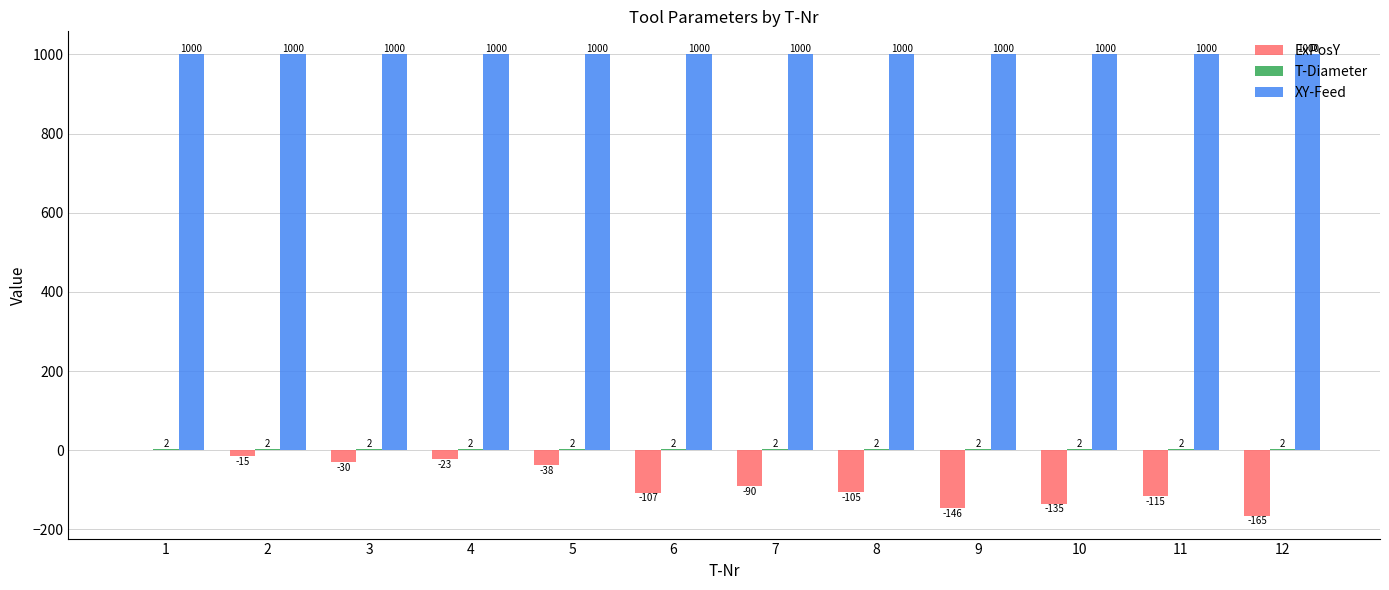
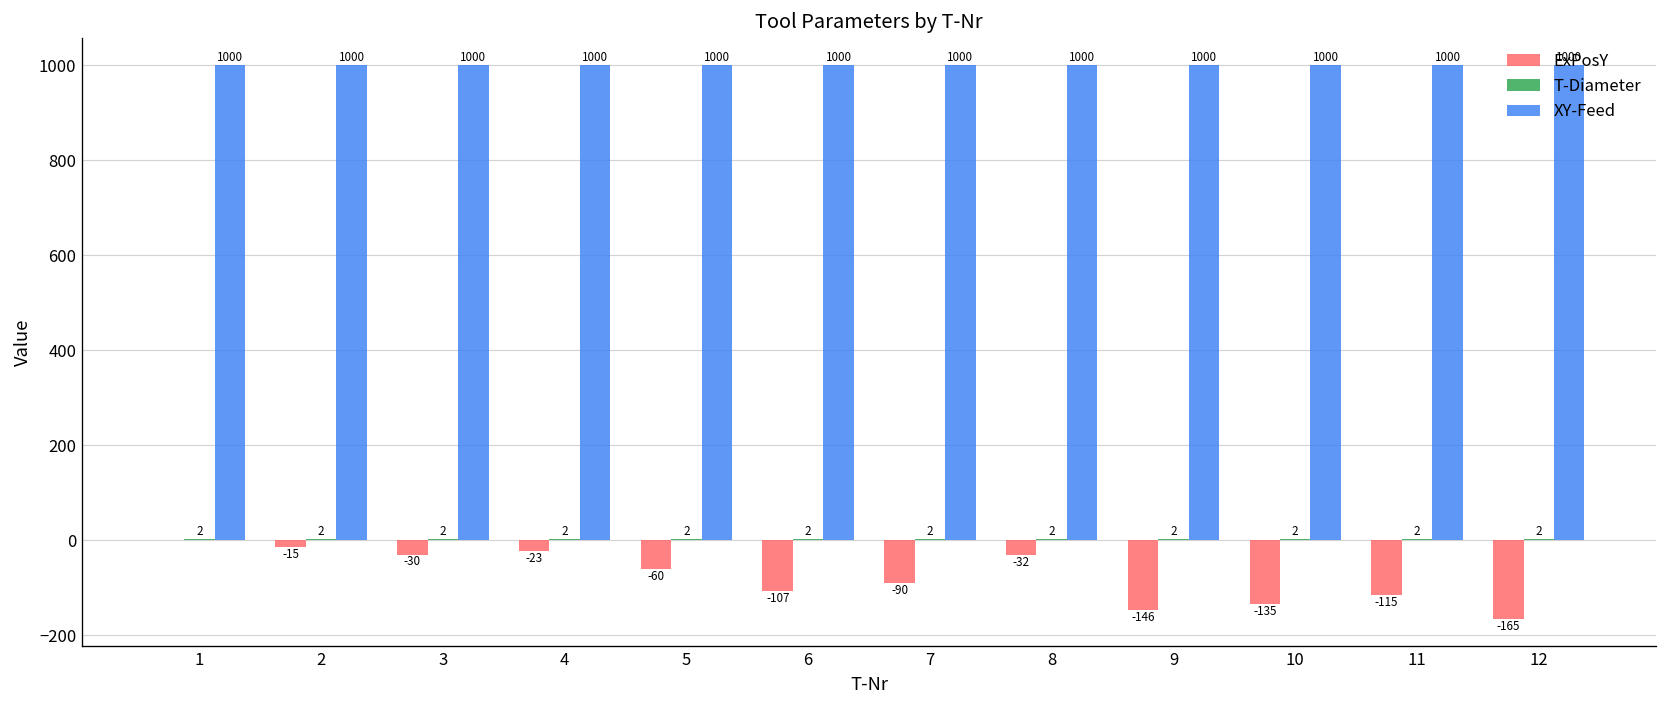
  {
    "ExPosY": {
      "2": -15,
      "3": -30,
      "4": -23,
-     "5": -38,
+     "5": -60,
      "6": -107,
      "7": -90,
-     "8": -105,
+     "8": -32,
      "9": -146,
      "10": -135,
      "11": -115,
      "12": -165
    },
    "T-Diameter": {
      "1": 2,
      "2": 2,
      "3": 2,
      "4": 2,
      "5": 2,
      "6": 2,
      "7": 2,
      "8": 2,
      "9": 2,
      "10": 2,
      "11": 2,
      "12": 2
    },
    "XY-Feed": {
      "1": 1000,
      "2": 1000,
      "3": 1000,
      "4": 1000,
      "5": 1000,
      "6": 1000,
      "7": 1000,
      "8": 1000,
      "9": 1000,
      "10": 1000,
      "11": 1000,
      "12": 1000
    }
  }
